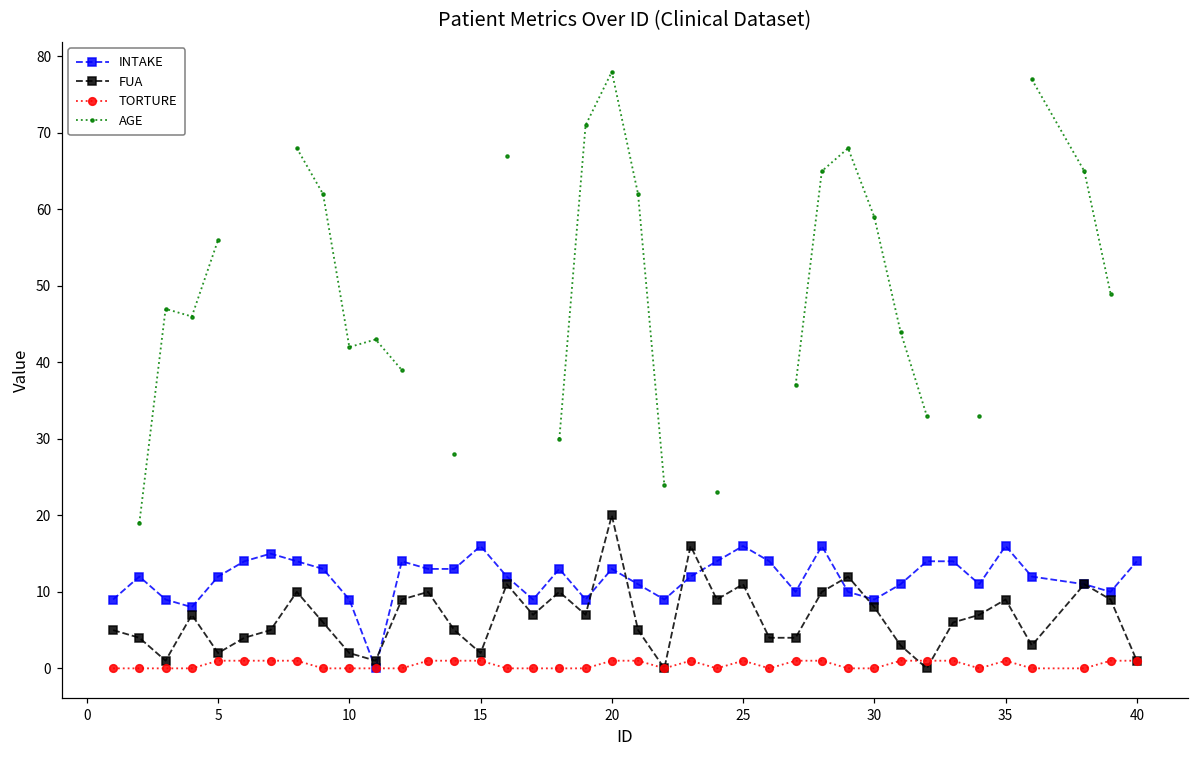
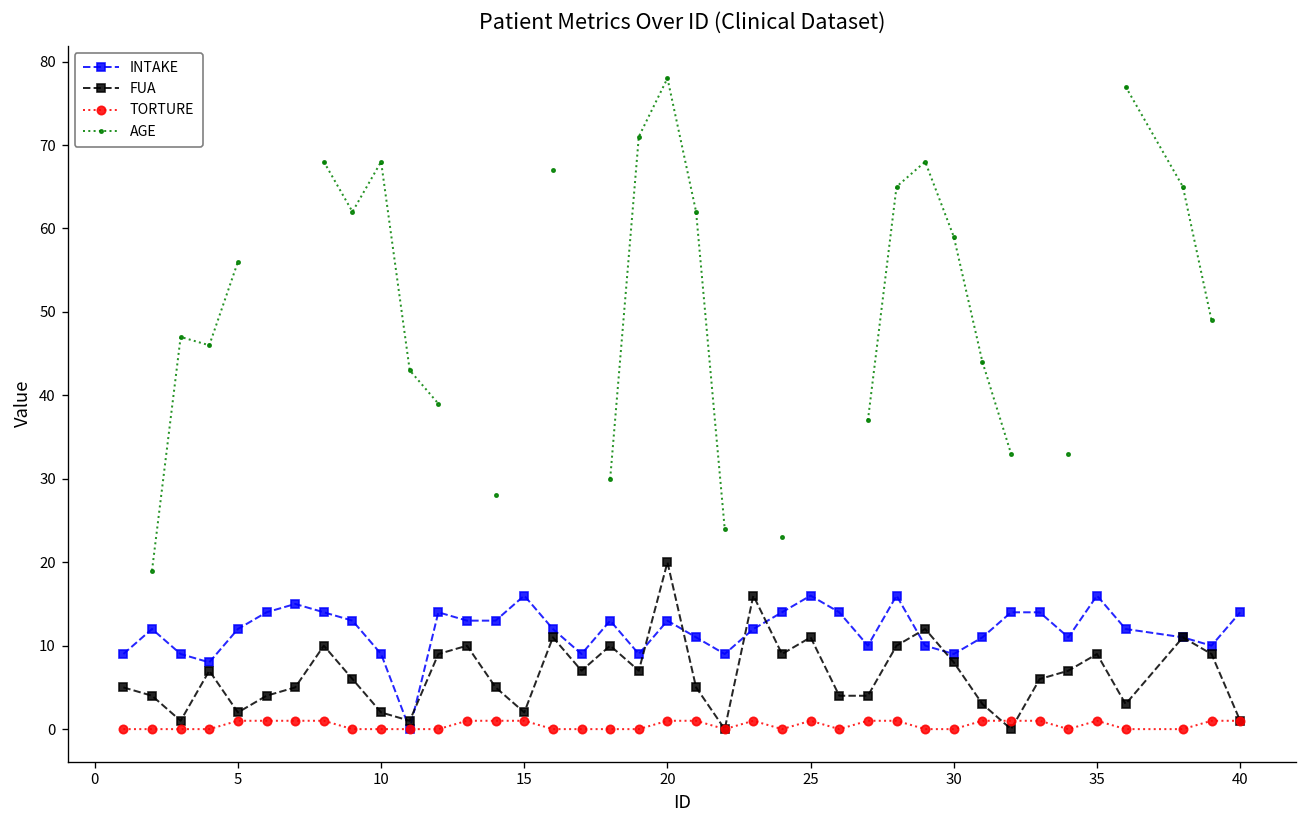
  {
    "INTAKE": {
      "5": 12,
      "10": 9,
      "15": 16,
      "20": 13,
      "25": 16,
      "30": 9,
      "35": 16,
      "40": 14
    },
    "FUA": {
      "5": 2,
      "10": 2,
      "15": 2,
      "20": 20,
      "25": 11,
      "30": 8,
      "35": 9
    },
    "TORTURE": {
      "5": 1,
      "10": 0,
      "15": 1,
      "20": 1,
      "25": 1,
      "30": 0,
      "35": 1
    },
    "AGE": {
      "5": 56,
-     "10": 42,
+     "10": 68,
      "20": 78,
      "30": 59
    }
  }
